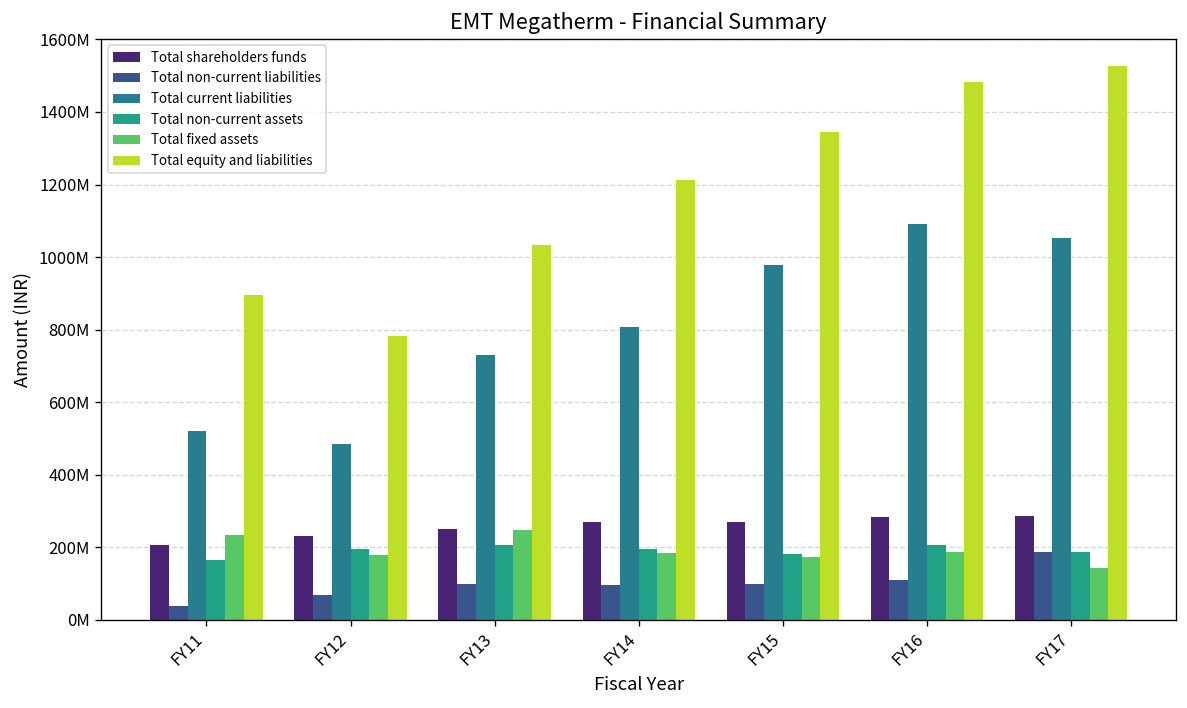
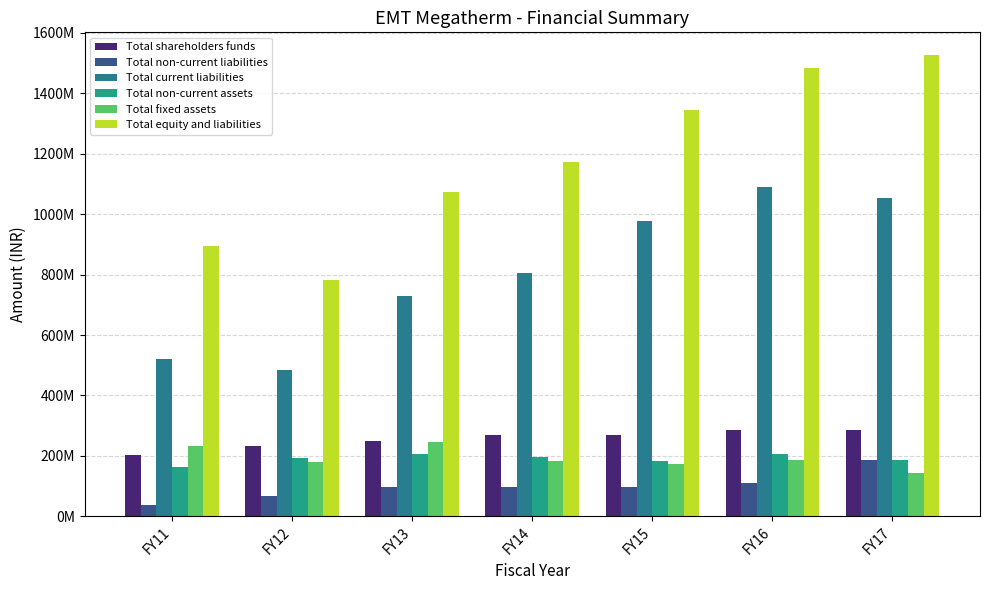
  {
    "Total fixed assets": {
      "FY11": 230000000,
      "FY12": 180000000,
      "FY13": 250000000,
      "FY14": 180000000,
      "FY15": 170000000,
      "FY16": 190000000,
      "FY17": 140000000
    },
    "Total equity and liabilities": {
      "FY11": 890000000,
      "FY12": 780000000,
-     "FY13": 1030000000,
-     "FY14": 1210000000,
+     "FY13": 1070000000,
+     "FY14": 1170000000,
      "FY15": 1350000000,
      "FY16": 1480000000,
      "FY17": 1530000000
    }
  }
